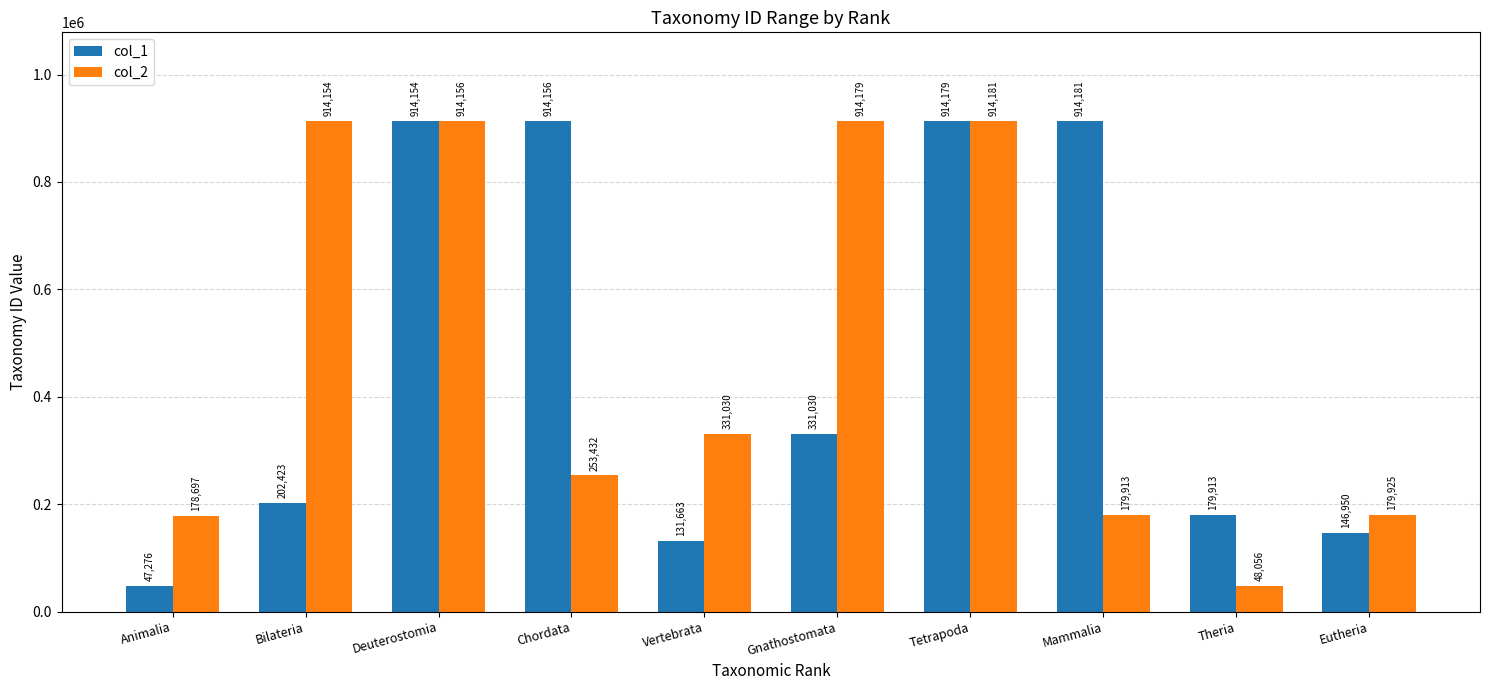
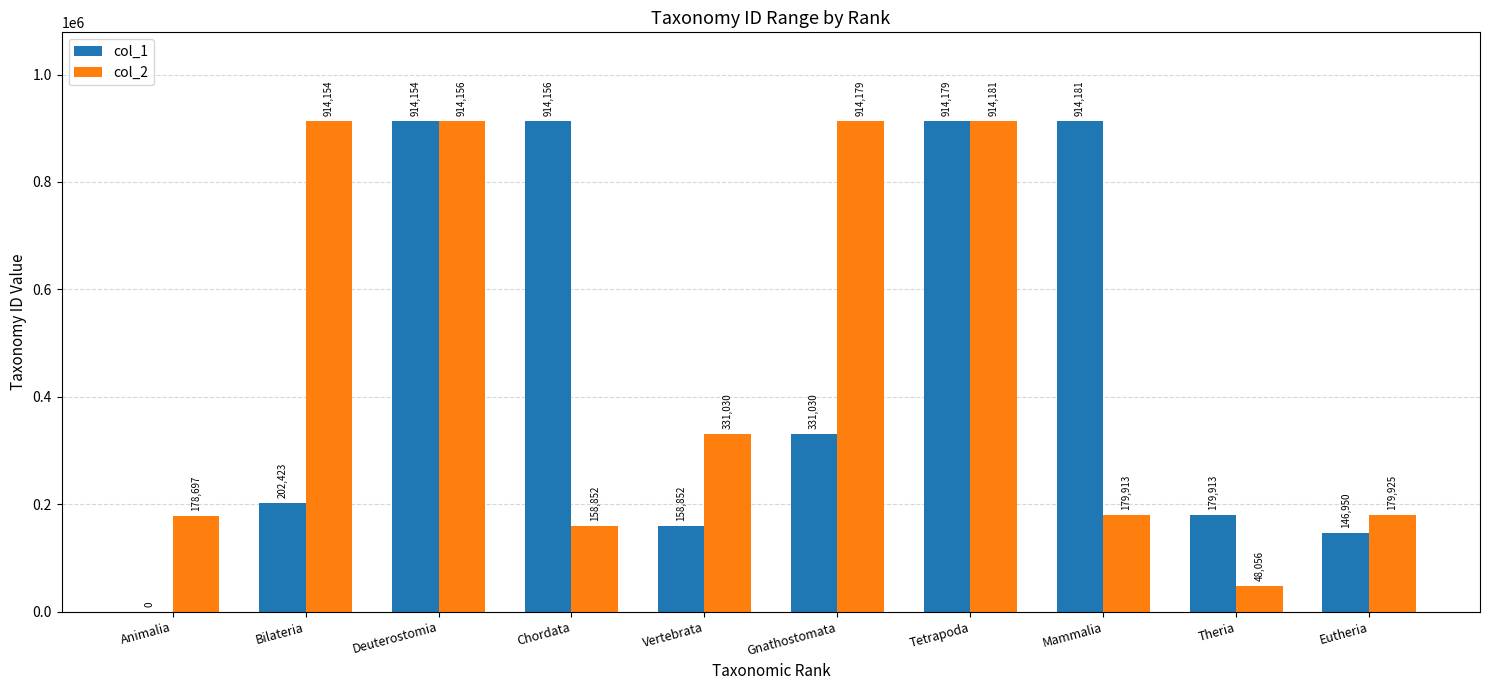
  {
    "col_1": {
-     "Animalia": "47,276",
+     "Animalia": "0",
      "Bilateria": "202,423",
      "Deuterostomia": "914,154",
      "Chordata": "914,156",
-     "Vertebrata": "131,663",
+     "Vertebrata": "158,852",
      "Gnathostomata": "331,030",
      "Tetrapoda": "914,179",
      "Mammalia": "914,181",
      "Theria": "179,913",
      "Eutheria": "146,950"
    },
    "col_2": {
      "Animalia": "178,697",
      "Bilateria": "914,154",
      "Deuterostomia": "914,156",
-     "Chordata": "253,432",
+     "Chordata": "158,852",
      "Vertebrata": "331,030",
      "Gnathostomata": "914,179",
      "Tetrapoda": "914,181",
      "Mammalia": "179,913",
      "Theria": "48,056",
      "Eutheria": "179,925"
    }
  }
